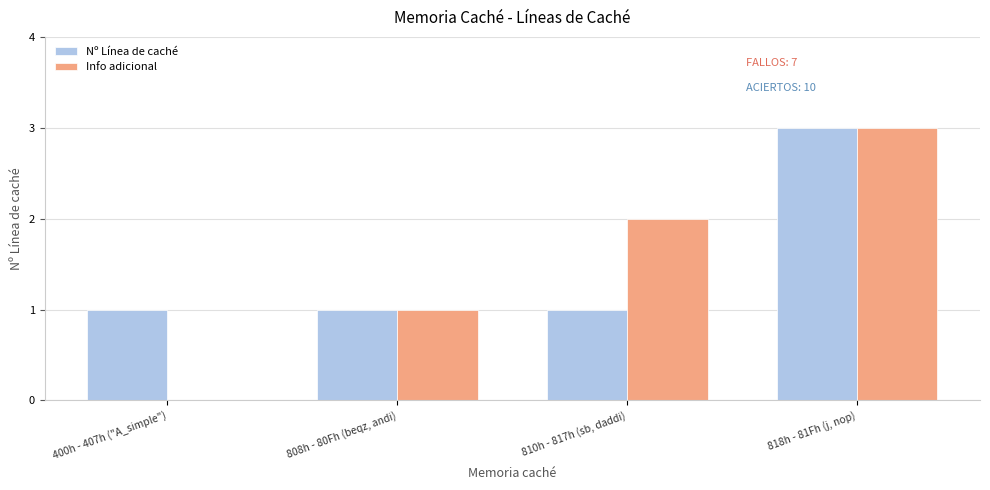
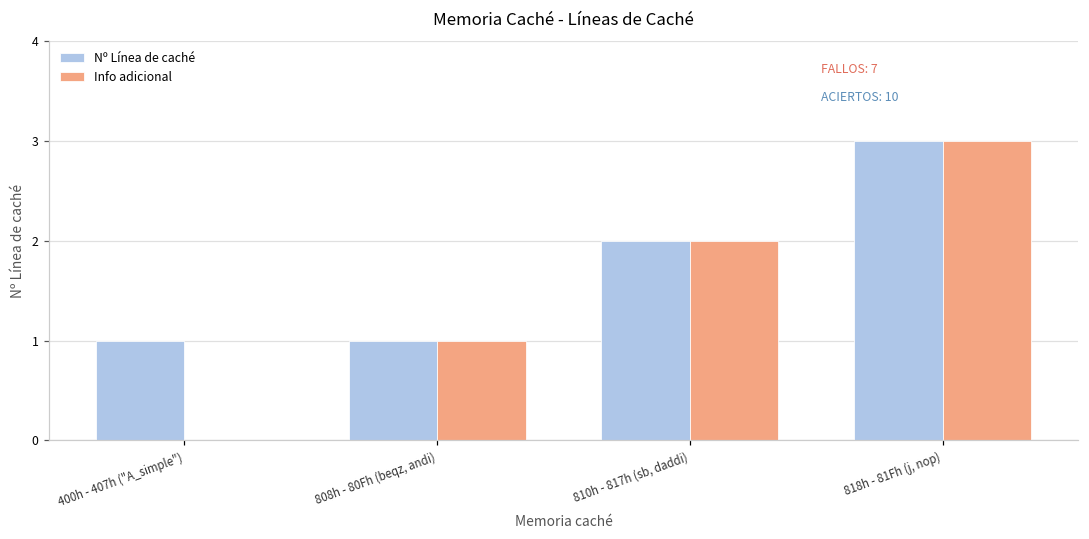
  {
    "Nº Línea de caché": {
      "400h - 407h (\"A_simple\")": 1,
      "808h - 80Fh (beqz, andi)": 1,
-     "810h - 817h (sb, daddi)": 1,
+     "810h - 817h (sb, daddi)": 2,
      "818h - 81Fh (j, nop)": 3
    },
    "Info adicional": {
      "400h - 407h (\"A_simple\")": 0,
      "808h - 80Fh (beqz, andi)": 1,
      "810h - 817h (sb, daddi)": 2,
      "818h - 81Fh (j, nop)": 3
    }
  }
